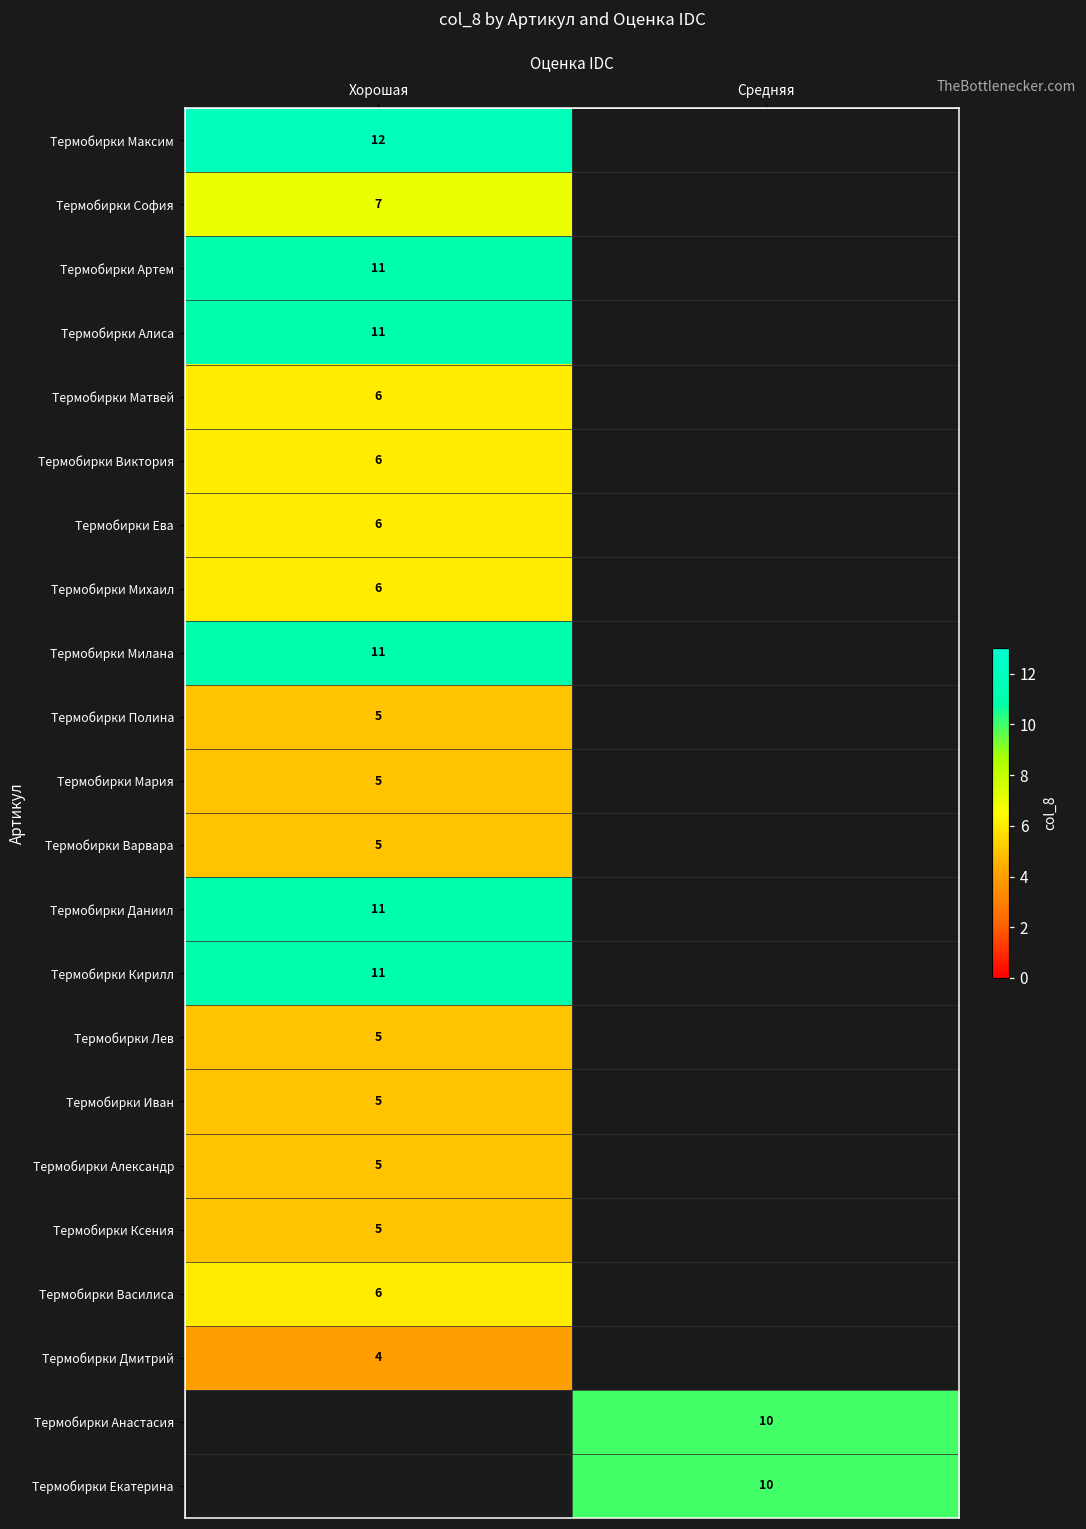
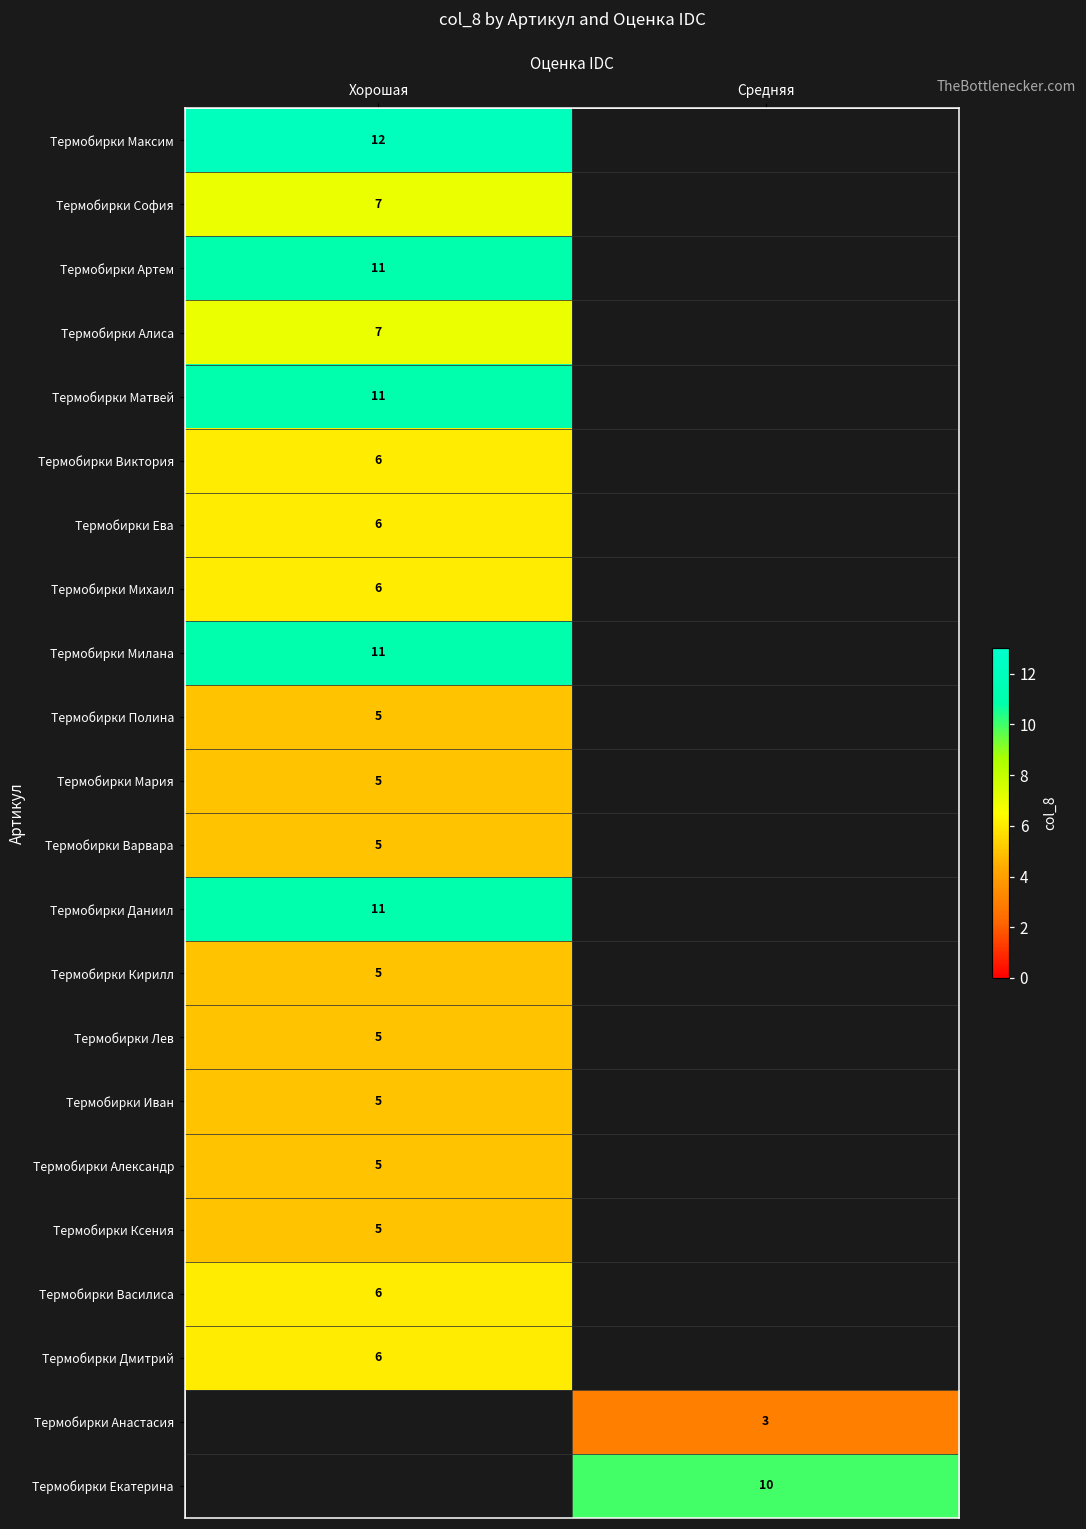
  {
    "Термобирки Максим": {
      "Хорошая": 12
    },
    "Термобирки София": {
      "Хорошая": 7
    },
    "Термобирки Артем": {
      "Хорошая": 11
    },
    "Термобирки Алиса": {
-     "Хорошая": 11
+     "Хорошая": 7
    },
    "Термобирки Матвей": {
-     "Хорошая": 6
+     "Хорошая": 11
    },
    "Термобирки Виктория": {
      "Хорошая": 6
    },
    "Термобирки Ева": {
      "Хорошая": 6
    },
    "Термобирки Михаил": {
      "Хорошая": 6
    },
    "Термобирки Милана": {
      "Хорошая": 11
    },
    "Термобирки Полина": {
      "Хорошая": 5
    },
    "Термобирки Мария": {
      "Хорошая": 5
    },
    "Термобирки Варвара": {
      "Хорошая": 5
    },
    "Термобирки Даниил": {
      "Хорошая": 11
    },
    "Термобирки Кирилл": {
-     "Хорошая": 11
+     "Хорошая": 5
    },
    "Термобирки Лев": {
      "Хорошая": 5
    },
    "Термобирки Иван": {
      "Хорошая": 5
    },
    "Термобирки Александр": {
      "Хорошая": 5
    },
    "Термобирки Ксения": {
      "Хорошая": 5
    },
    "Термобирки Василиса": {
      "Хорошая": 6
    },
    "Термобирки Дмитрий": {
-     "Хорошая": 4
+     "Хорошая": 6
    },
    "Термобирки Анастасия": {
-     "Средняя": 10
+     "Средняя": 3
    },
    "Термобирки Екатерина": {
      "Средняя": 10
    }
  }
